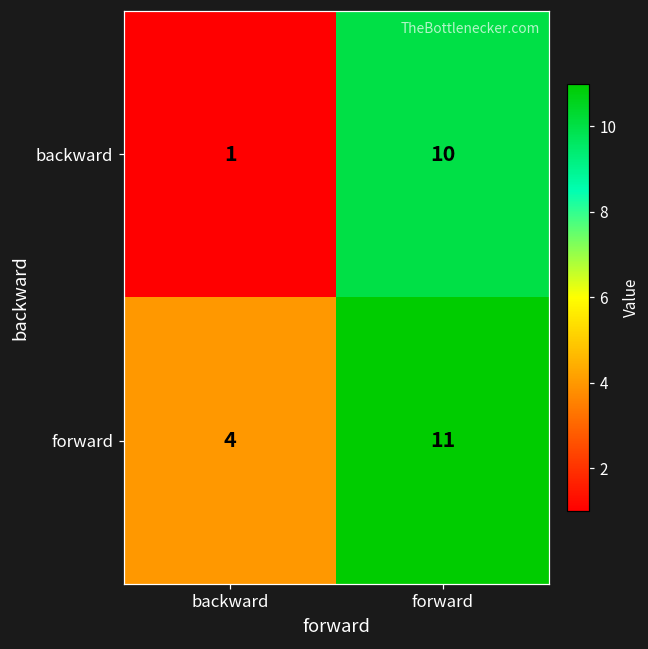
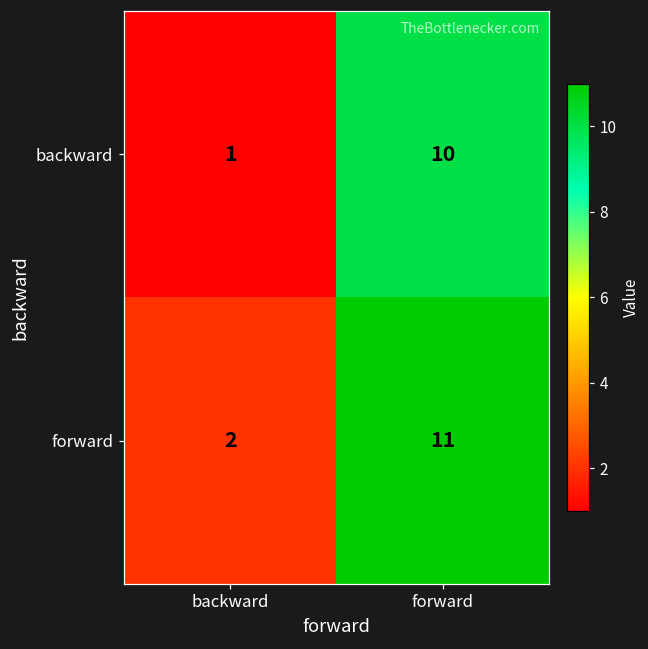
  {
    "backward": {
      "backward": 1
    },
    "forward": {
-     "backward": 4,
+     "backward": 2,
      "forward": 11
    }
  }
